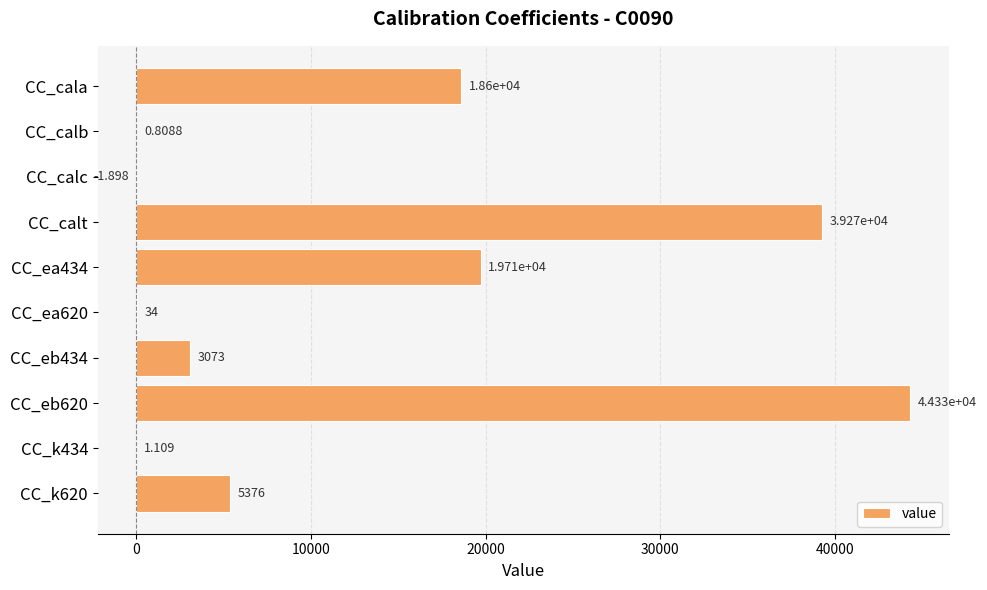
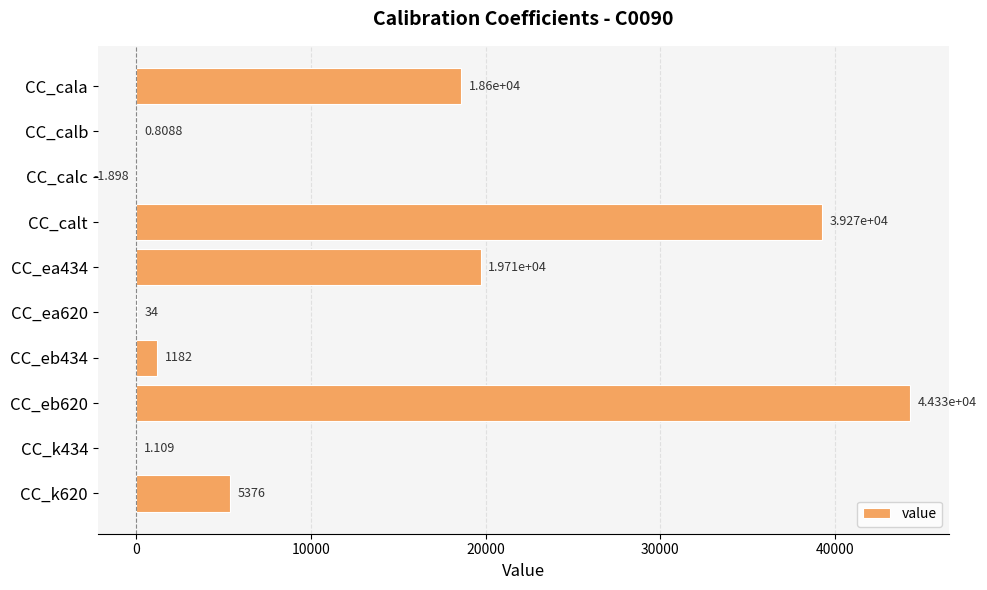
  {
    "CC_calb": "0.8088",
    "CC_calc": "-1.898",
    "CC_calt": "3.927e+04",
    "CC_ea620": "34",
-   "CC_eb434": "3073",
+   "CC_eb434": "1182",
    "CC_k434": "1.109",
    "CC_k620": "5376"
  }
